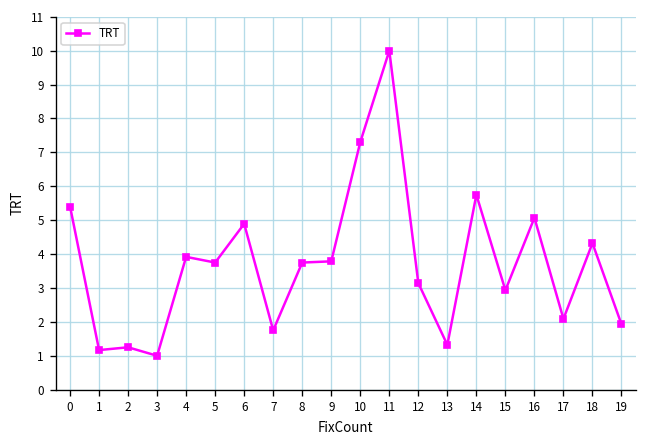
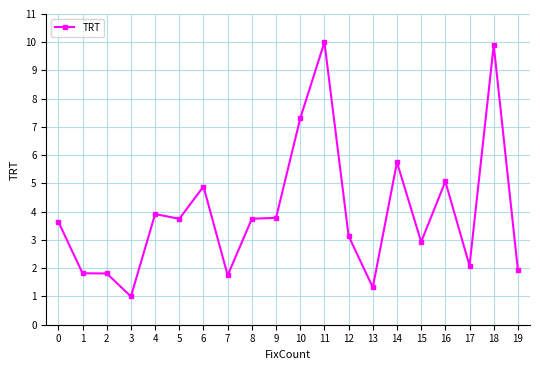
  {
-   "0": 5.4,
-   "1": 1.2,
-   "2": 1.3,
+   "0": 3.6,
+   "1": 1.8,
+   "2": 1.8,
    "3": 1.0,
    "4": 3.9,
    "5": 3.8,
    "6": 4.9,
    "7": 1.8,
    "8": 3.8,
    "9": 3.8,
    "10": 7.3,
    "11": 10.0,
    "12": 3.1,
    "13": 1.3,
    "14": 5.8,
    "15": 2.9,
    "16": 5.1,
    "17": 2.1,
-   "18": 4.3,
+   "18": 9.9,
    "19": 1.9
  }
